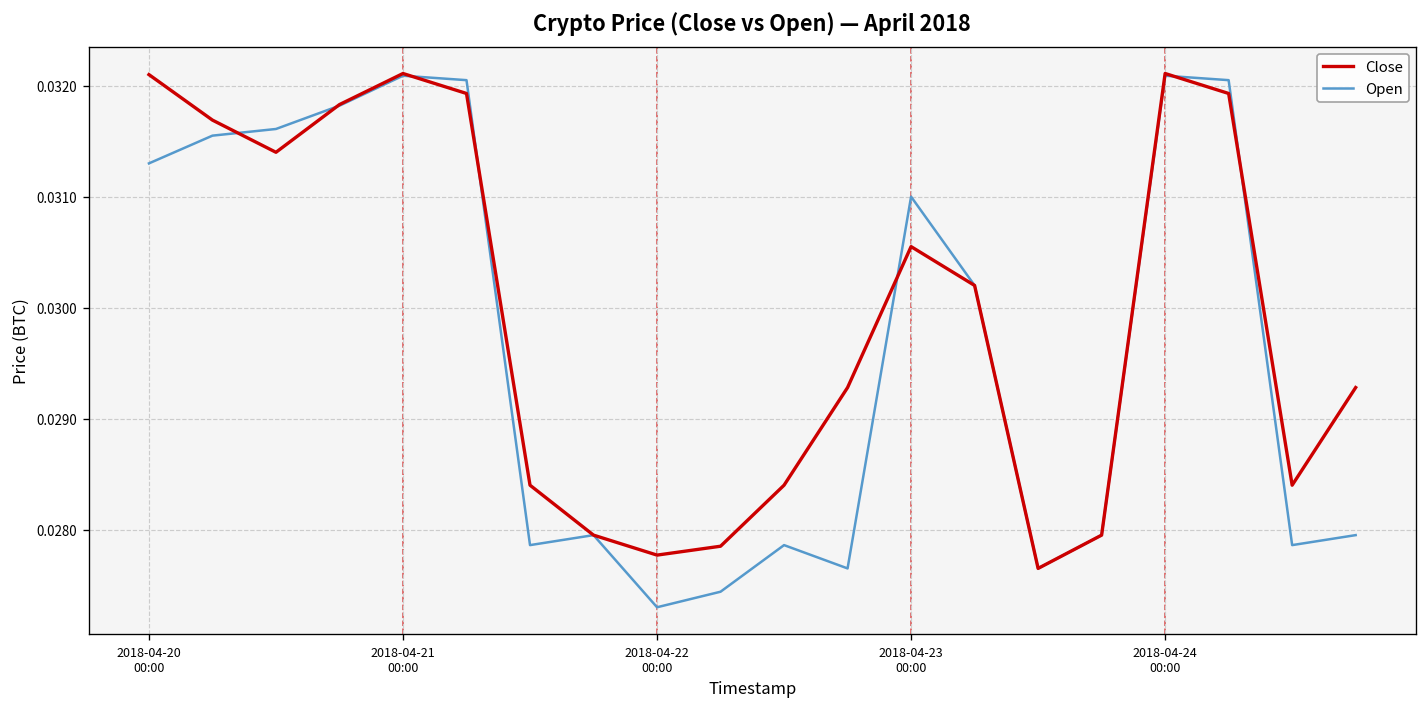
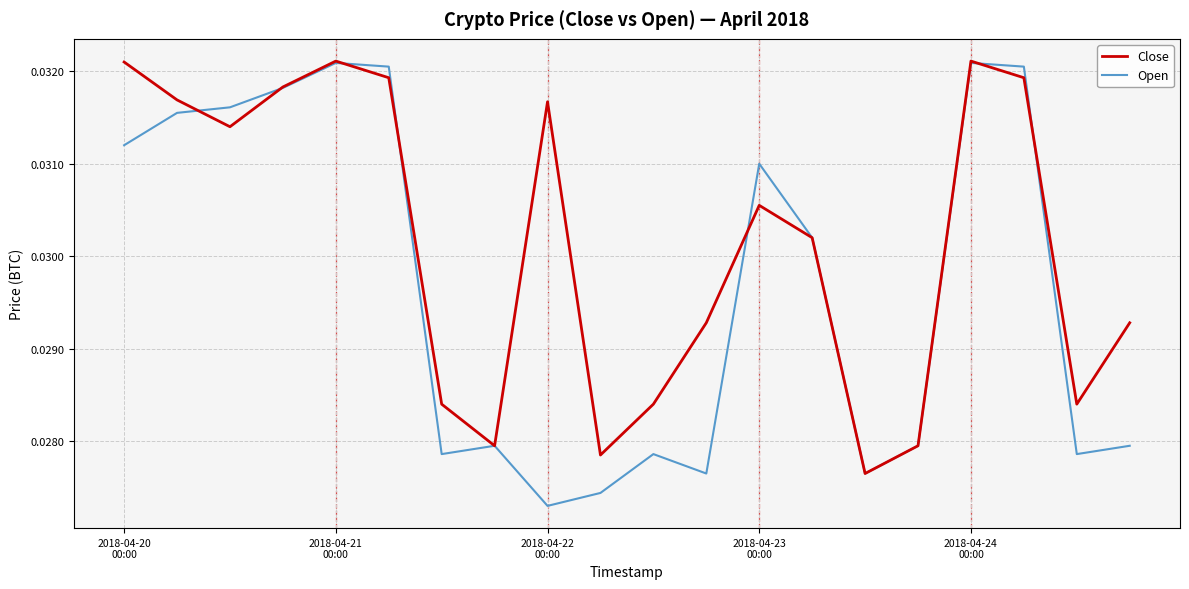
  {
    "Close": {
      "2018-04-20 00:00": 0.0321,
-     "2018-04-22 00:00": 0.0278,
+     "2018-04-22 00:00": 0.0317,
      "2018-04-23 00:00": 0.0306
    },
    "Open": {
-     "2018-04-20 00:00": 0.0313,
+     "2018-04-20 00:00": 0.0312,
      "2018-04-22 00:00": 0.0273,
      "2018-04-23 00:00": 0.0310
    }
  }
